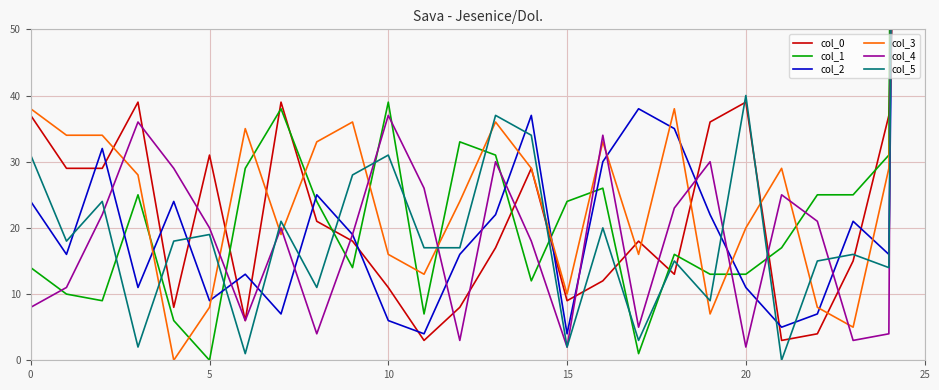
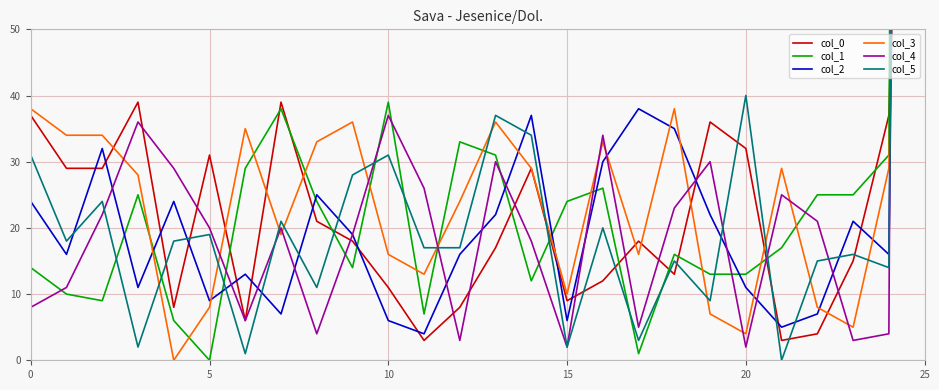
  {
    "col_0": {
      "0": 37,
      "5": 31,
      "10": 11,
      "15": 9,
-     "20": 39
+     "20": 32
    },
    "col_1": {
      "0": 14,
      "5": 0,
      "10": 39,
      "15": 24,
      "20": 13
    },
    "col_2": {
      "0": 24,
      "5": 9,
      "10": 6,
-     "15": 4,
+     "15": 6,
      "20": 11
    },
    "col_3": {
      "0": 38,
      "5": 8,
      "10": 16,
      "15": 10,
-     "20": 20
+     "20": 4
    },
    "col_4": {
      "0": 8,
      "5": 20,
      "10": 37,
      "20": 2
    },
    "col_5": {
      "0": 31,
      "5": 19,
      "10": 31,
      "20": 40
    }
  }
